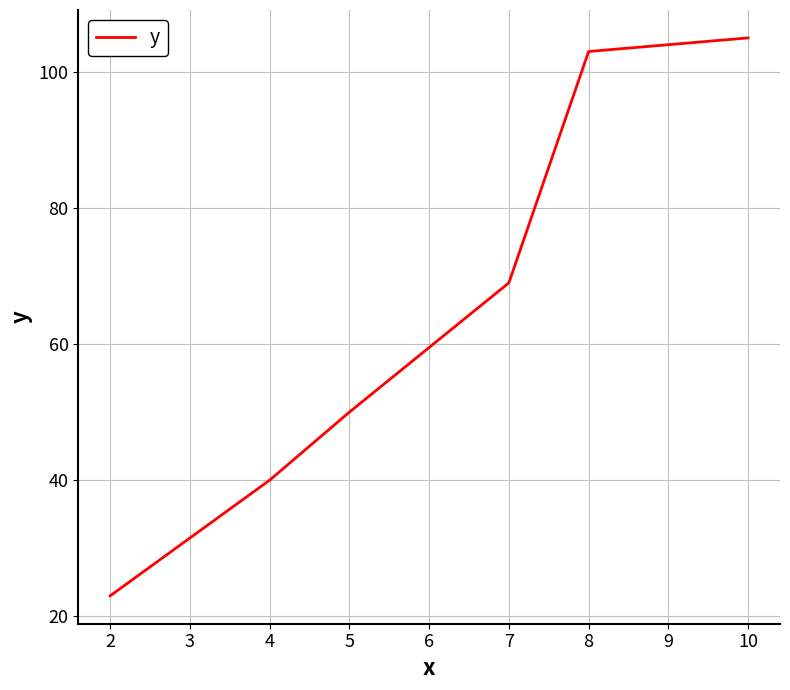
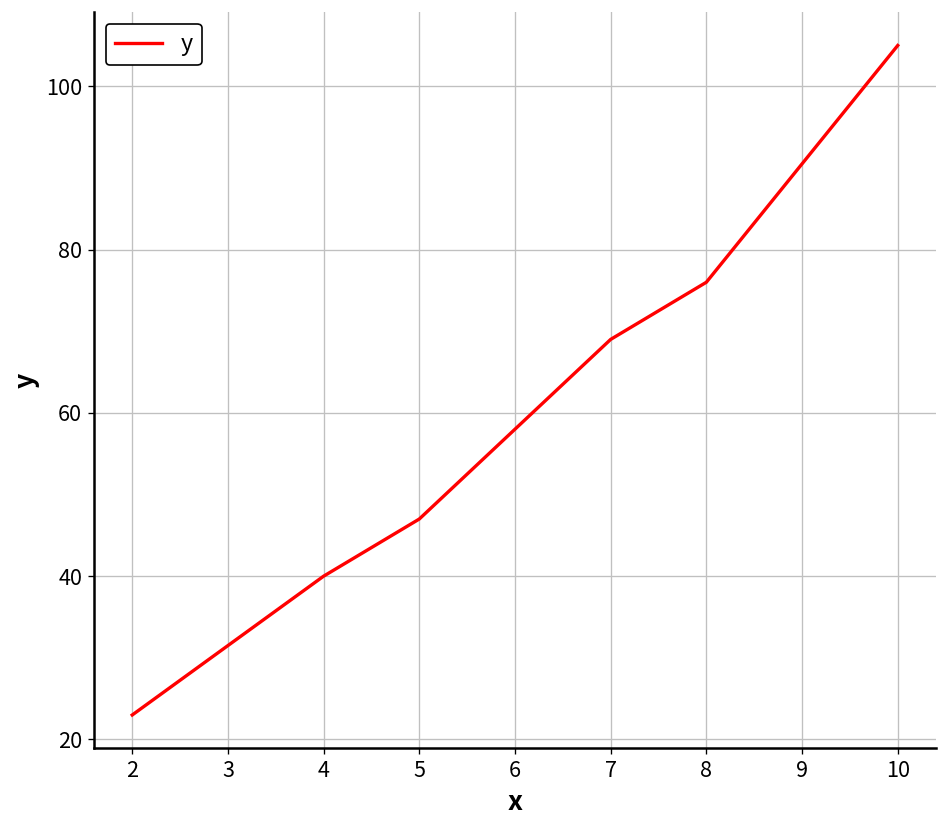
  {
    "2": 23,
    "4": 40,
-   "5": 50,
+   "5": 47,
    "7": 69,
-   "8": 103,
+   "8": 76,
    "10": 105
  }
